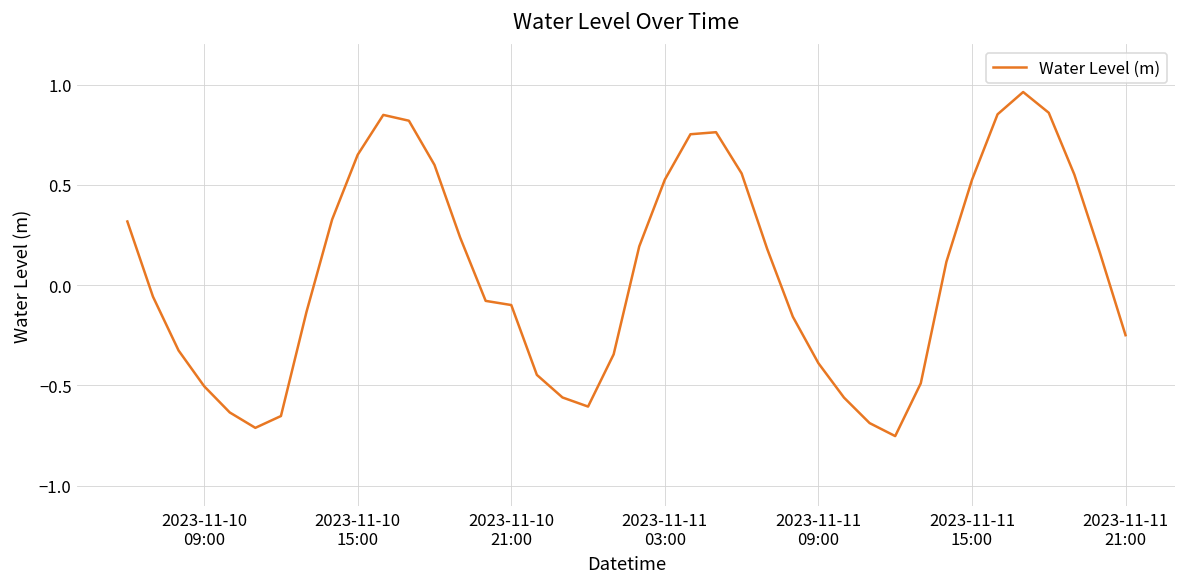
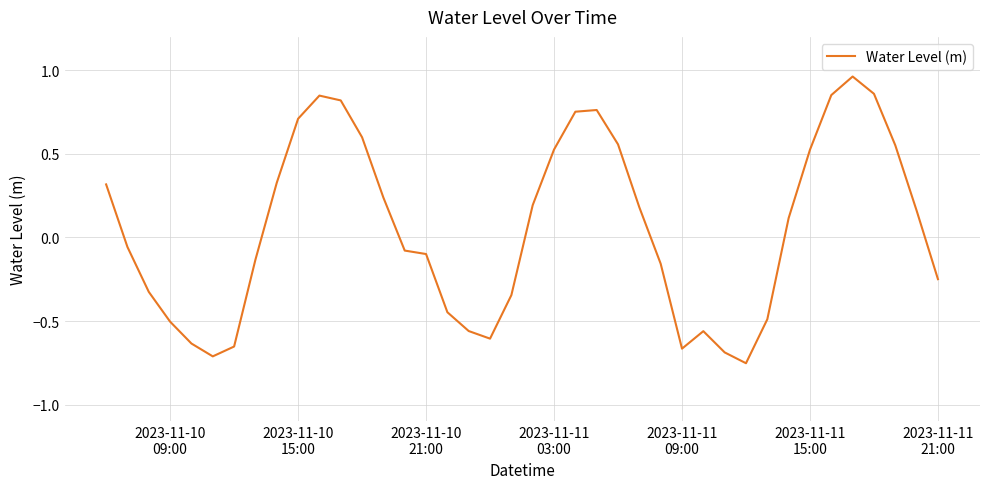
  {
    "2023-11-10 09:00": -0.50,
-   "2023-11-10 15:00": 0.65,
+   "2023-11-10 15:00": 0.71,
    "2023-11-10 21:00": -0.10,
    "2023-11-11 03:00": 0.53,
-   "2023-11-11 09:00": -0.39,
+   "2023-11-11 09:00": -0.66,
    "2023-11-11 15:00": 0.52,
    "2023-11-11 21:00": -0.25
  }
